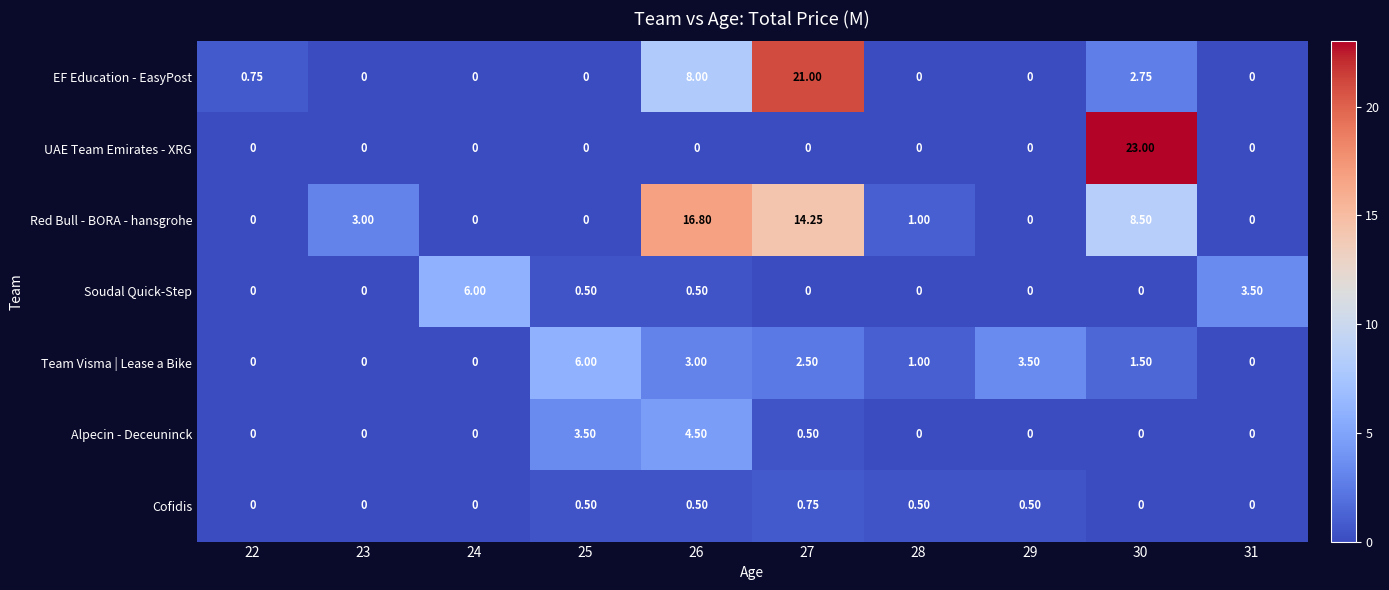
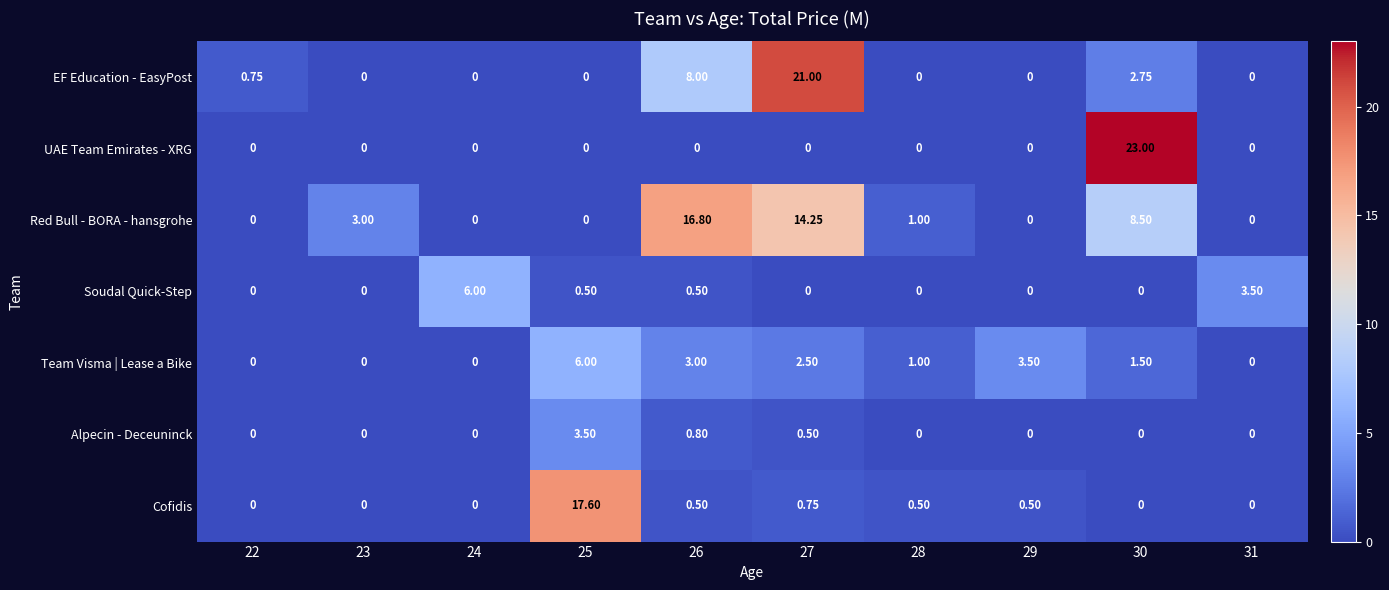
  {
    "EF Education - EasyPost": {
      "22": 0.75,
      "23": 0,
      "24": 0,
      "25": 0,
      "26": 8.00,
      "27": 21.00,
      "28": 0,
      "29": 0,
      "30": 2.75,
      "31": 0
    },
    "UAE Team Emirates - XRG": {
      "22": 0,
      "23": 0,
      "24": 0,
      "25": 0,
      "26": 0,
      "27": 0,
      "28": 0,
      "29": 0,
      "30": 23.00,
      "31": 0
    },
    "Red Bull - BORA - hansgrohe": {
      "22": 0,
      "23": 3.00,
      "24": 0,
      "25": 0,
      "26": 16.80,
      "27": 14.25,
      "28": 1.00,
      "29": 0,
      "30": 8.50,
      "31": 0
    },
    "Soudal Quick-Step": {
      "22": 0,
      "23": 0,
      "24": 6.00,
      "25": 0.50,
      "26": 0.50,
      "27": 0,
      "28": 0,
      "29": 0,
      "30": 0,
      "31": 3.50
    },
    "Team Visma | Lease a Bike": {
      "22": 0,
      "23": 0,
      "24": 0,
      "25": 6.00,
      "26": 3.00,
      "27": 2.50,
      "28": 1.00,
      "29": 3.50,
      "30": 1.50,
      "31": 0
    },
    "Alpecin - Deceuninck": {
      "22": 0,
      "23": 0,
      "24": 0,
      "25": 3.50,
-     "26": 4.50,
+     "26": 0.80,
      "27": 0.50,
      "28": 0,
      "29": 0,
      "30": 0,
      "31": 0
    },
    "Cofidis": {
      "22": 0,
      "23": 0,
      "24": 0,
-     "25": 0.50,
+     "25": 17.60,
      "26": 0.50,
      "27": 0.75,
      "28": 0.50,
      "29": 0.50,
      "30": 0,
      "31": 0
    }
  }
